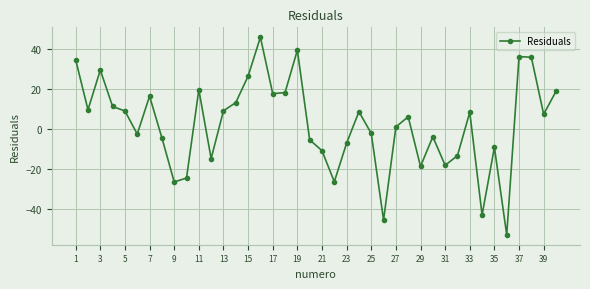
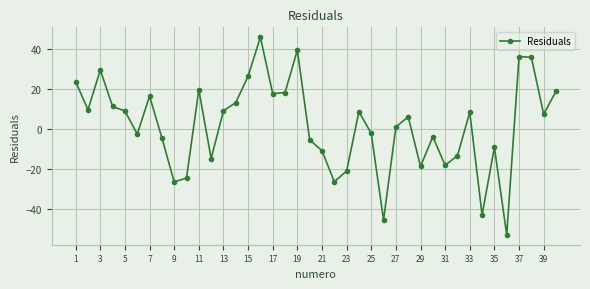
  {
-   "1": 35,
+   "1": 24,
    "3": 29,
    "5": 9,
    "7": 16,
    "9": -27,
    "11": 20,
    "13": 9,
    "15": 26,
    "17": 18,
    "19": 39,
    "21": -11,
-   "23": -7,
+   "23": -21,
    "25": -2,
    "27": 1,
    "29": -19,
    "31": -18,
    "33": 8,
    "35": -9,
    "37": 36,
    "39": 7
  }
